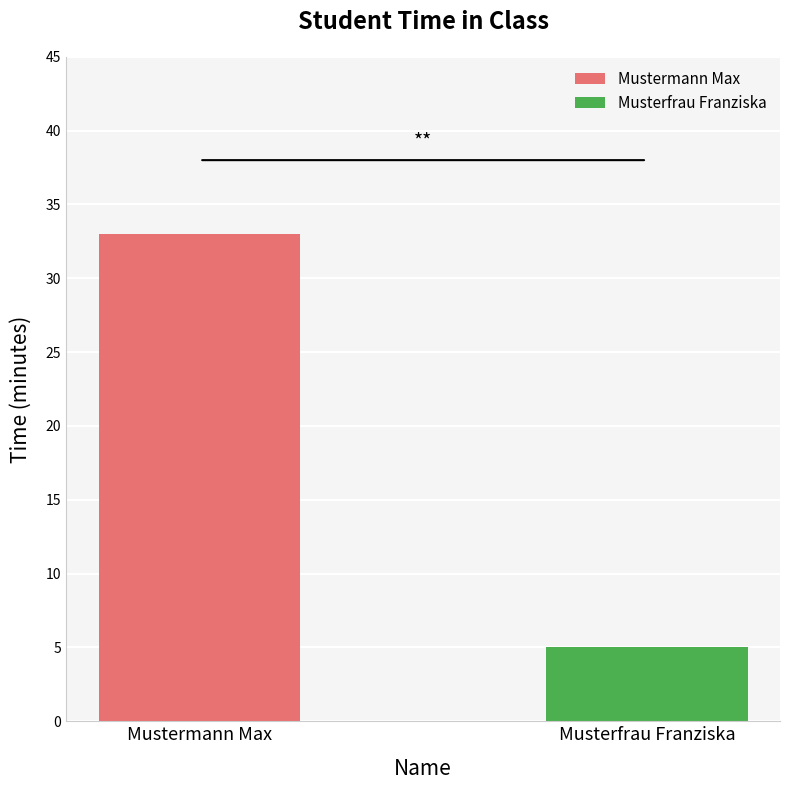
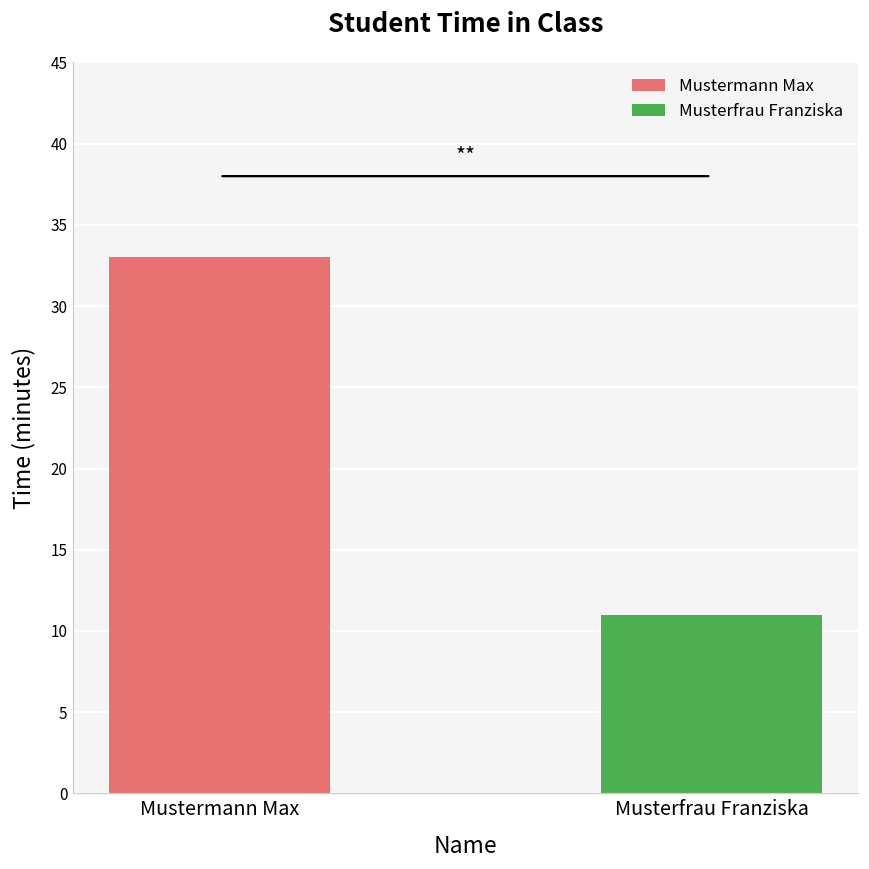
  {
    "Mustermann Max": 33,
-   "Musterfrau Franziska": 5
+   "Musterfrau Franziska": 11
  }
